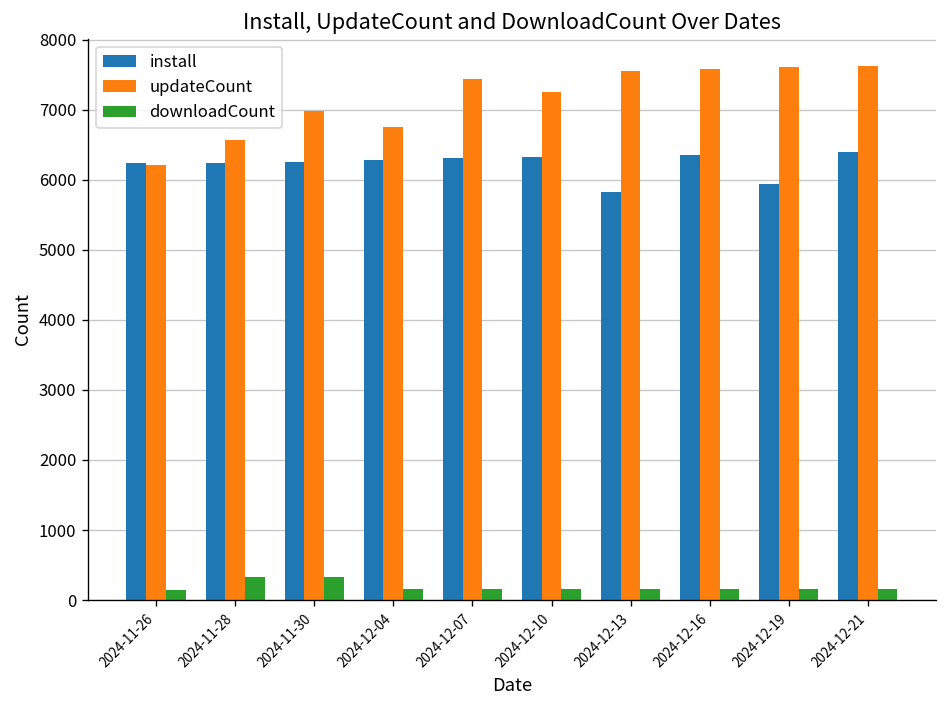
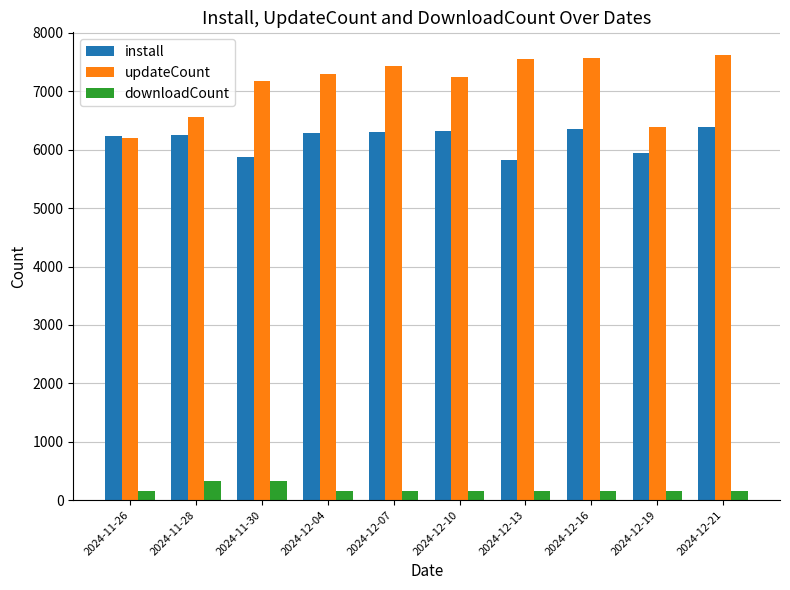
  {
    "install": {
      "2024-11-26": 6200,
      "2024-11-28": 6200,
-     "2024-11-30": 6300,
+     "2024-11-30": 5900,
      "2024-12-04": 6300,
      "2024-12-07": 6300,
      "2024-12-10": 6300,
      "2024-12-13": 5800,
      "2024-12-16": 6400,
      "2024-12-19": 5900,
      "2024-12-21": 6400
    },
    "updateCount": {
      "2024-11-26": 6200,
      "2024-11-28": 6600,
-     "2024-11-30": 7000,
-     "2024-12-04": 6800,
+     "2024-11-30": 7200,
+     "2024-12-04": 7300,
      "2024-12-07": 7400,
      "2024-12-10": 7300,
      "2024-12-13": 7600,
      "2024-12-16": 7600,
-     "2024-12-19": 7600,
+     "2024-12-19": 6400,
      "2024-12-21": 7600
    },
    "downloadCount": {
      "2024-11-26": 200,
      "2024-11-28": 300,
      "2024-11-30": 300,
      "2024-12-04": 200,
      "2024-12-07": 200,
      "2024-12-10": 200,
      "2024-12-13": 200,
      "2024-12-16": 200,
      "2024-12-19": 200,
      "2024-12-21": 200
    }
  }
